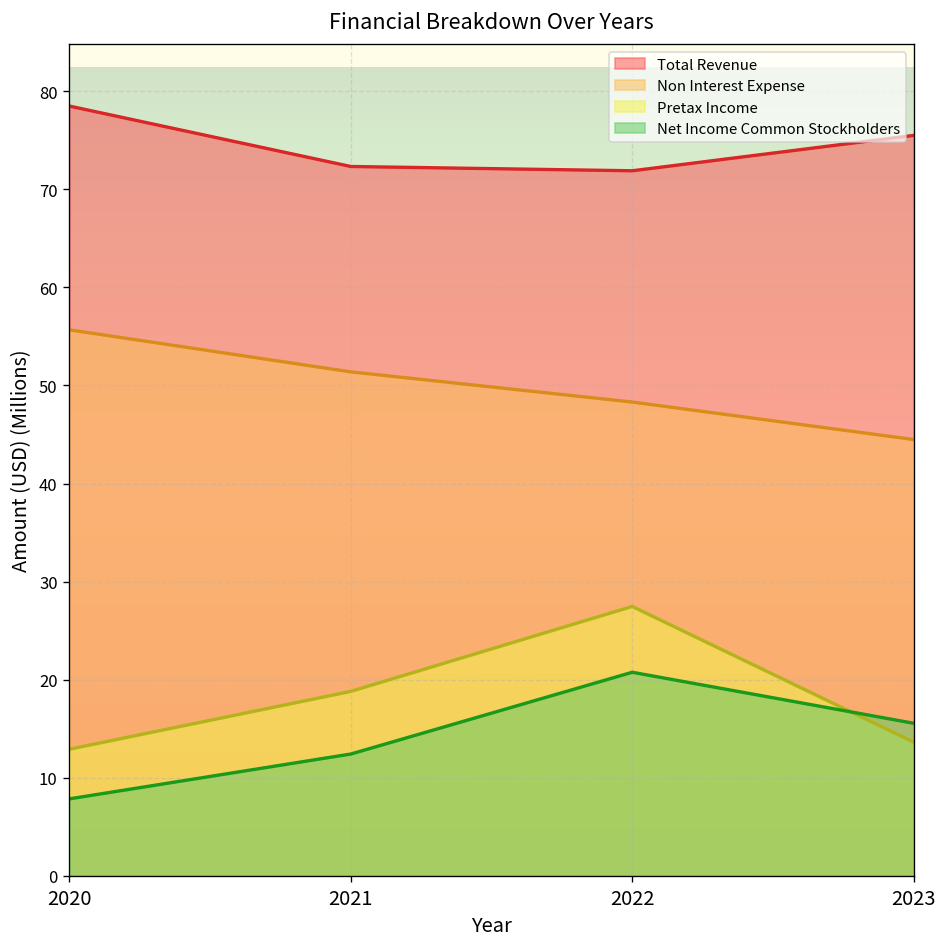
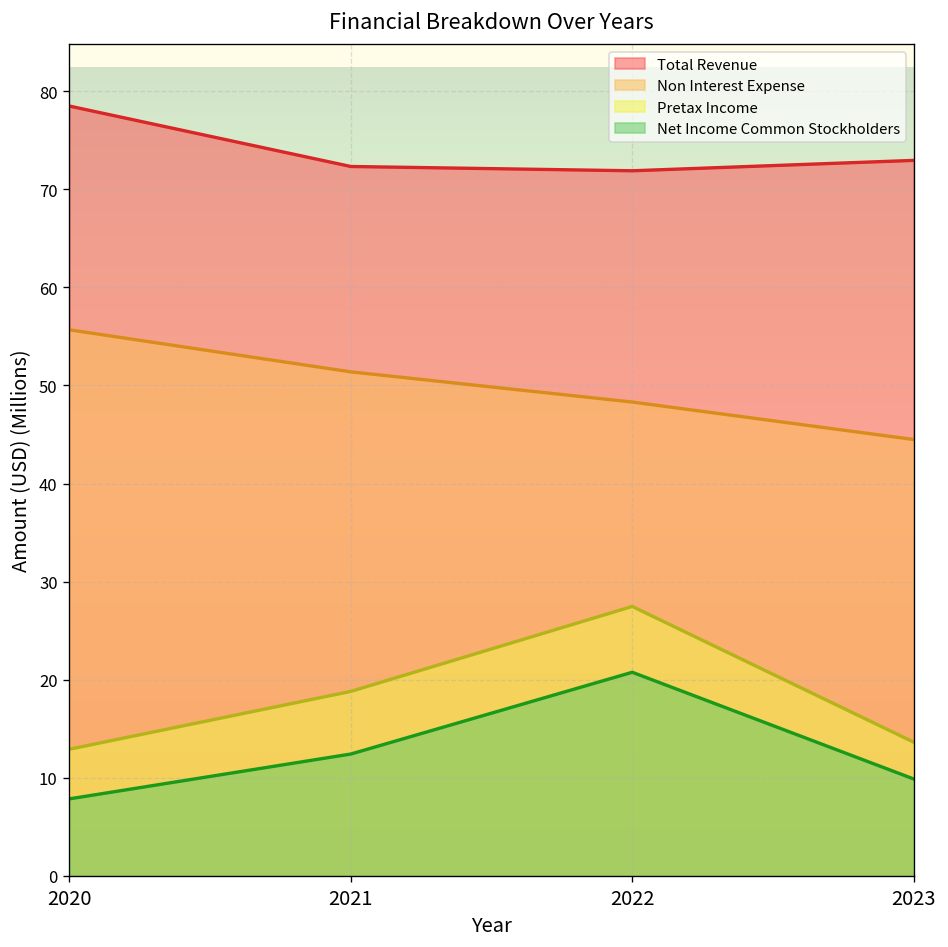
  {
    "Total Revenue": {
      "2020": 78,
      "2021": 72,
      "2022": 72,
-     "2023": 75
+     "2023": 73
    },
    "Net Income Common Stockholders": {
      "2020": 8,
      "2021": 12,
      "2022": 21,
-     "2023": 16
+     "2023": 10
    }
  }
